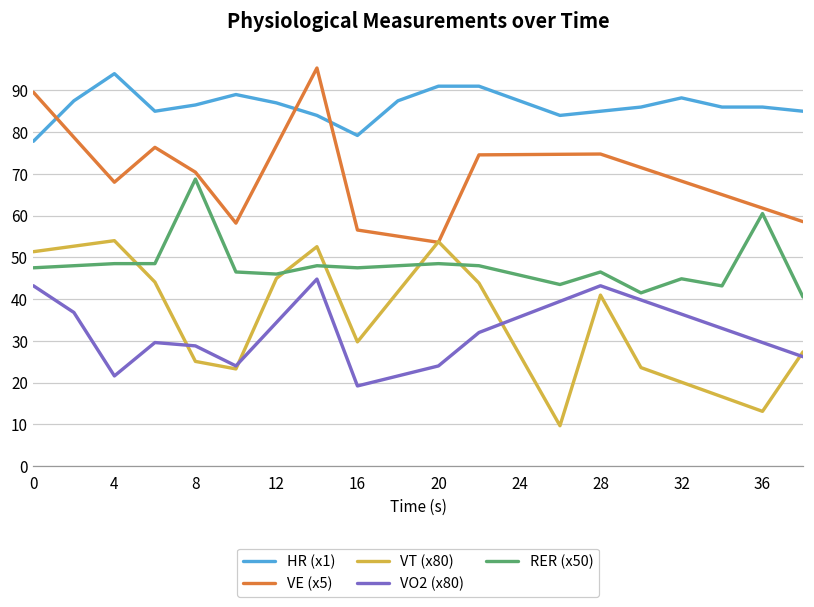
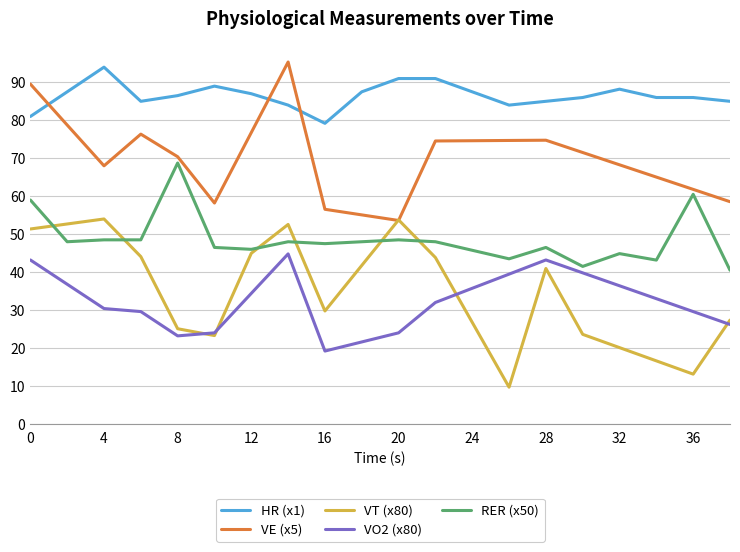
  {
    "HR (x1)": {
-     "0": 78,
+     "0": 81,
      "4": 94,
      "8": 87,
      "12": 87,
      "16": 79,
      "20": 91,
      "24": 88,
      "28": 85,
      "32": 88,
      "36": 86
    },
    "VO2 (x80)": {
      "0": 43,
-     "4": 22,
-     "8": 29,
+     "4": 30,
+     "8": 23,
      "12": 34,
      "16": 19,
      "20": 24,
      "24": 36,
      "28": 43,
      "32": 36,
      "36": 30
    },
    "RER (x50)": {
-     "0": 48,
+     "0": 59,
      "4": 49,
      "8": 69,
      "12": 46,
      "16": 48,
      "20": 49,
      "24": 46,
      "28": 47,
      "32": 45,
      "36": 61
    }
  }
